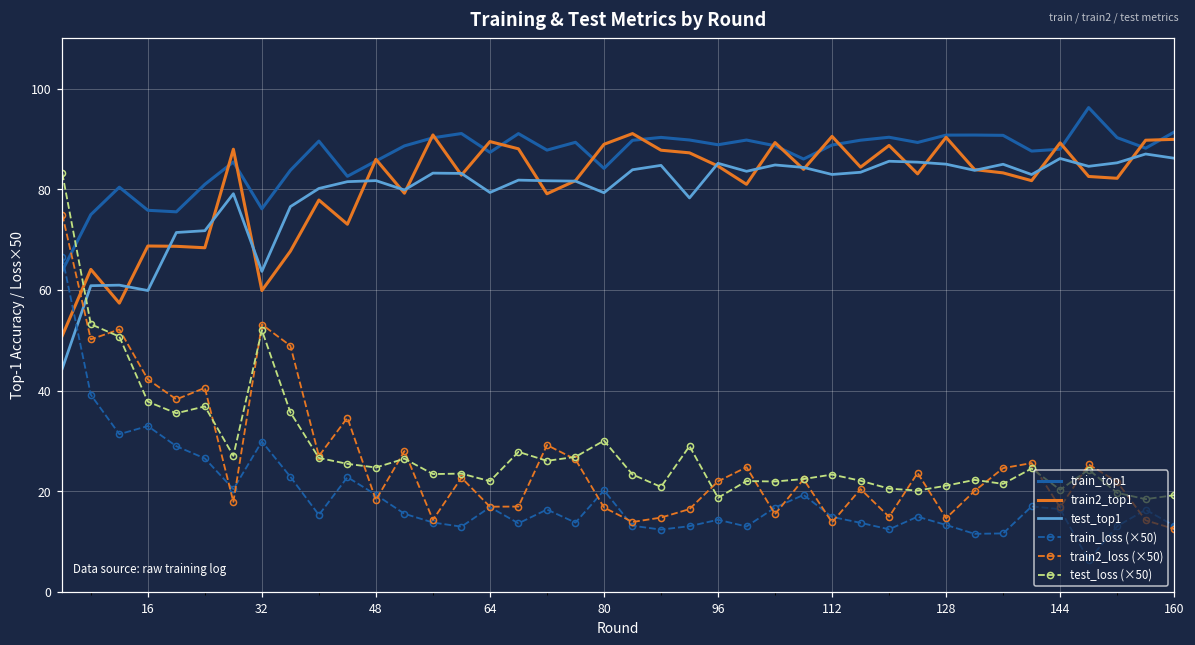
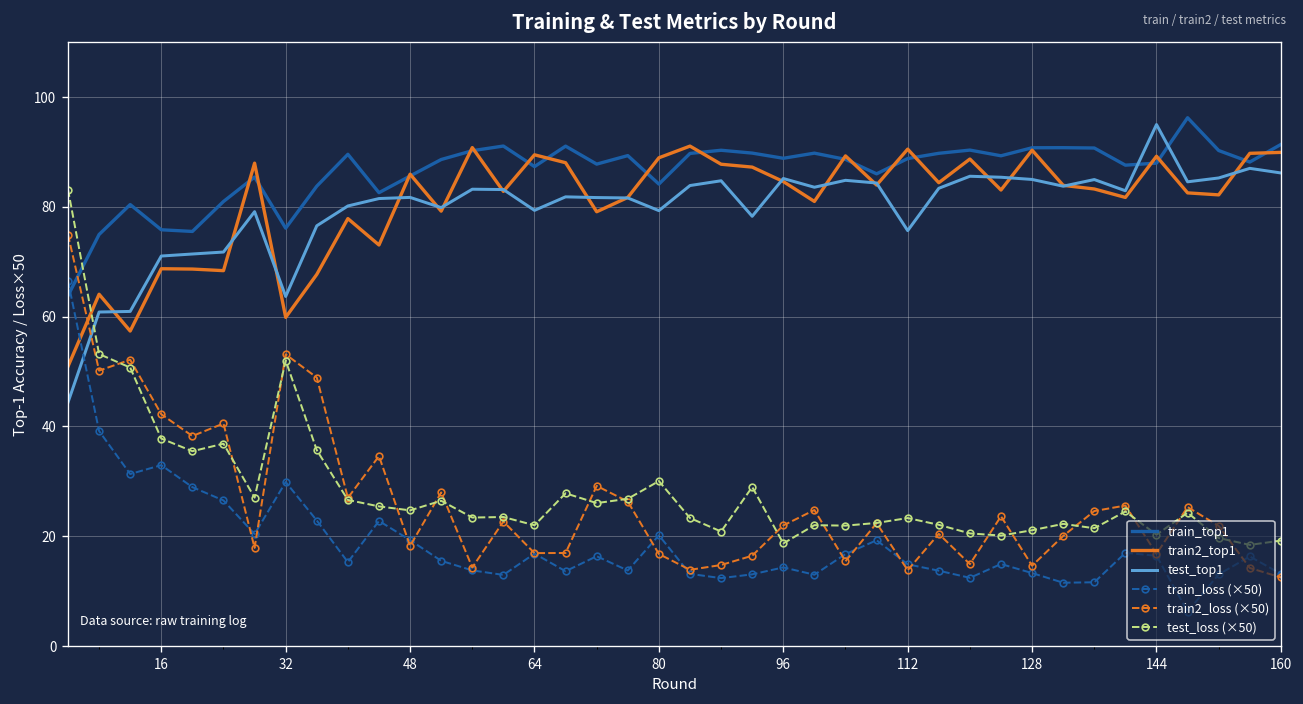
  {
    "test_top1": {
-     "16": 60,
+     "16": 71,
      "32": 64,
      "48": 82,
      "64": 79,
      "80": 79,
-     "112": 83,
+     "112": 76,
      "128": 85,
-     "144": 86,
+     "144": 95,
      "160": 86
    },
    "test_loss (×50)": {
      "16": 38,
      "32": 52,
      "48": 25,
      "64": 22,
      "80": 30,
      "96": 19,
      "112": 23,
      "128": 21,
      "160": 19
    }
  }
